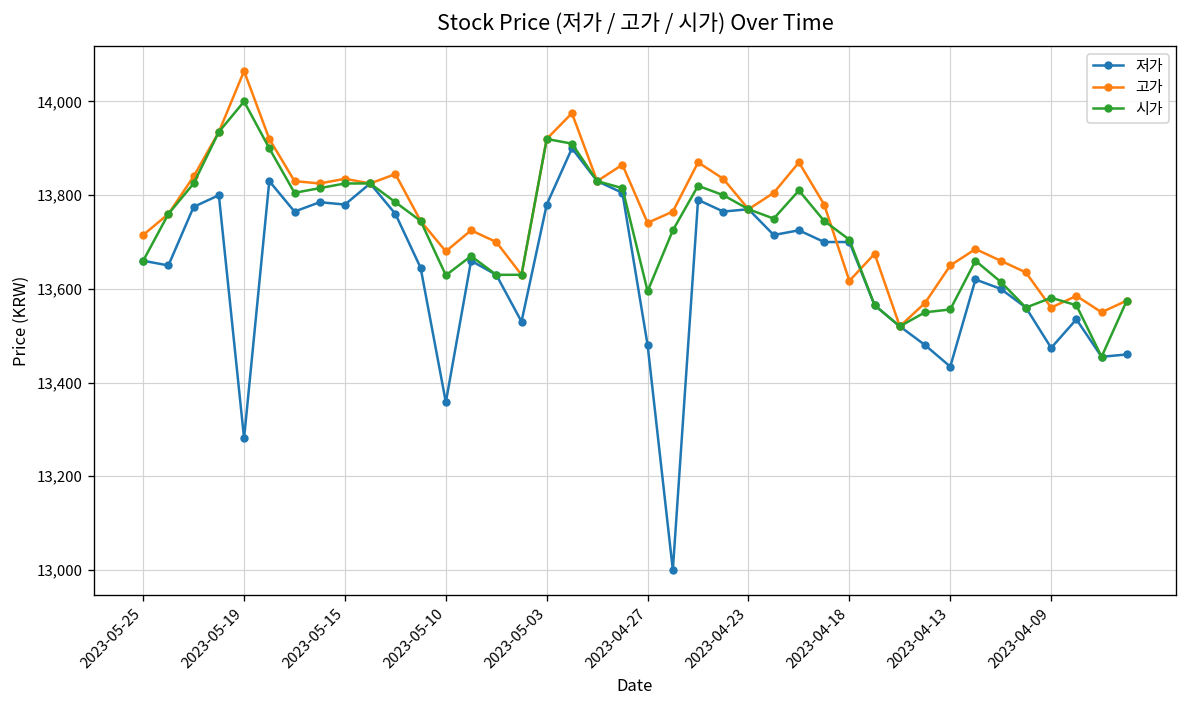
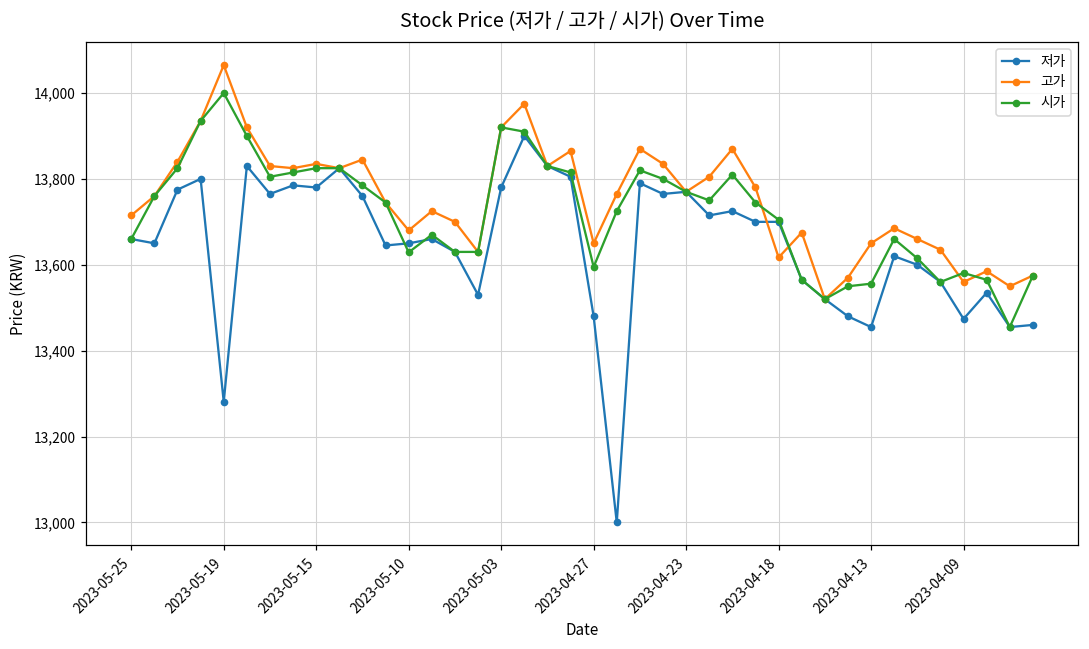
  {
    "저가": {
      "2023-05-19": "13,280",
      "2023-05-15": "13,780",
-     "2023-05-10": "13,360",
+     "2023-05-10": "13,650",
      "2023-05-03": "13,780",
      "2023-04-27": "13,480",
-     "2023-04-13": "13,430",
+     "2023-04-13": "13,460",
      "2023-04-09": "13,470"
    },
    "고가": {
      "2023-05-25": "13,720",
      "2023-05-19": "14,070",
      "2023-05-15": "13,840",
      "2023-05-10": "13,680",
-     "2023-04-27": "13,740",
+     "2023-04-27": "13,650",
      "2023-04-18": "13,620",
      "2023-04-13": "13,650",
      "2023-04-09": "13,560"
    },
    "시가": {
      "2023-05-19": "14,000",
      "2023-05-15": "13,830",
      "2023-05-10": "13,630",
      "2023-04-27": "13,600",
      "2023-04-13": "13,560",
      "2023-04-09": "13,580"
    }
  }
